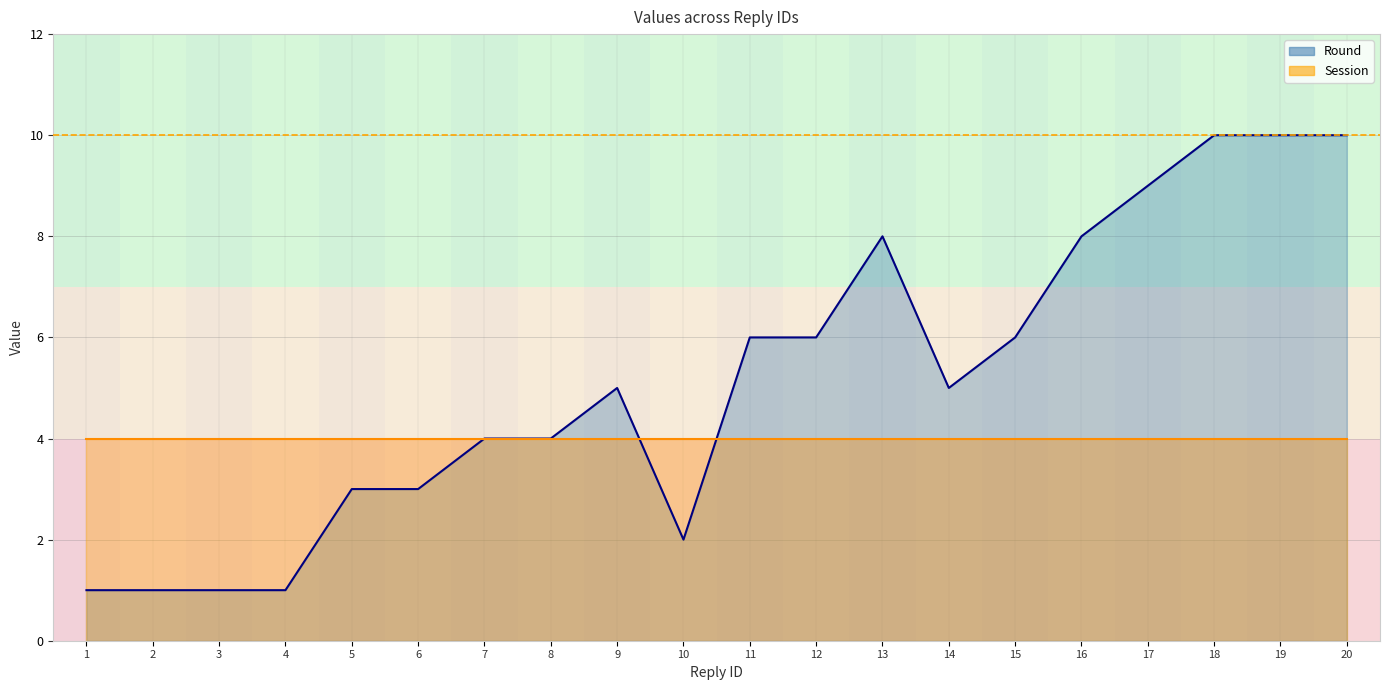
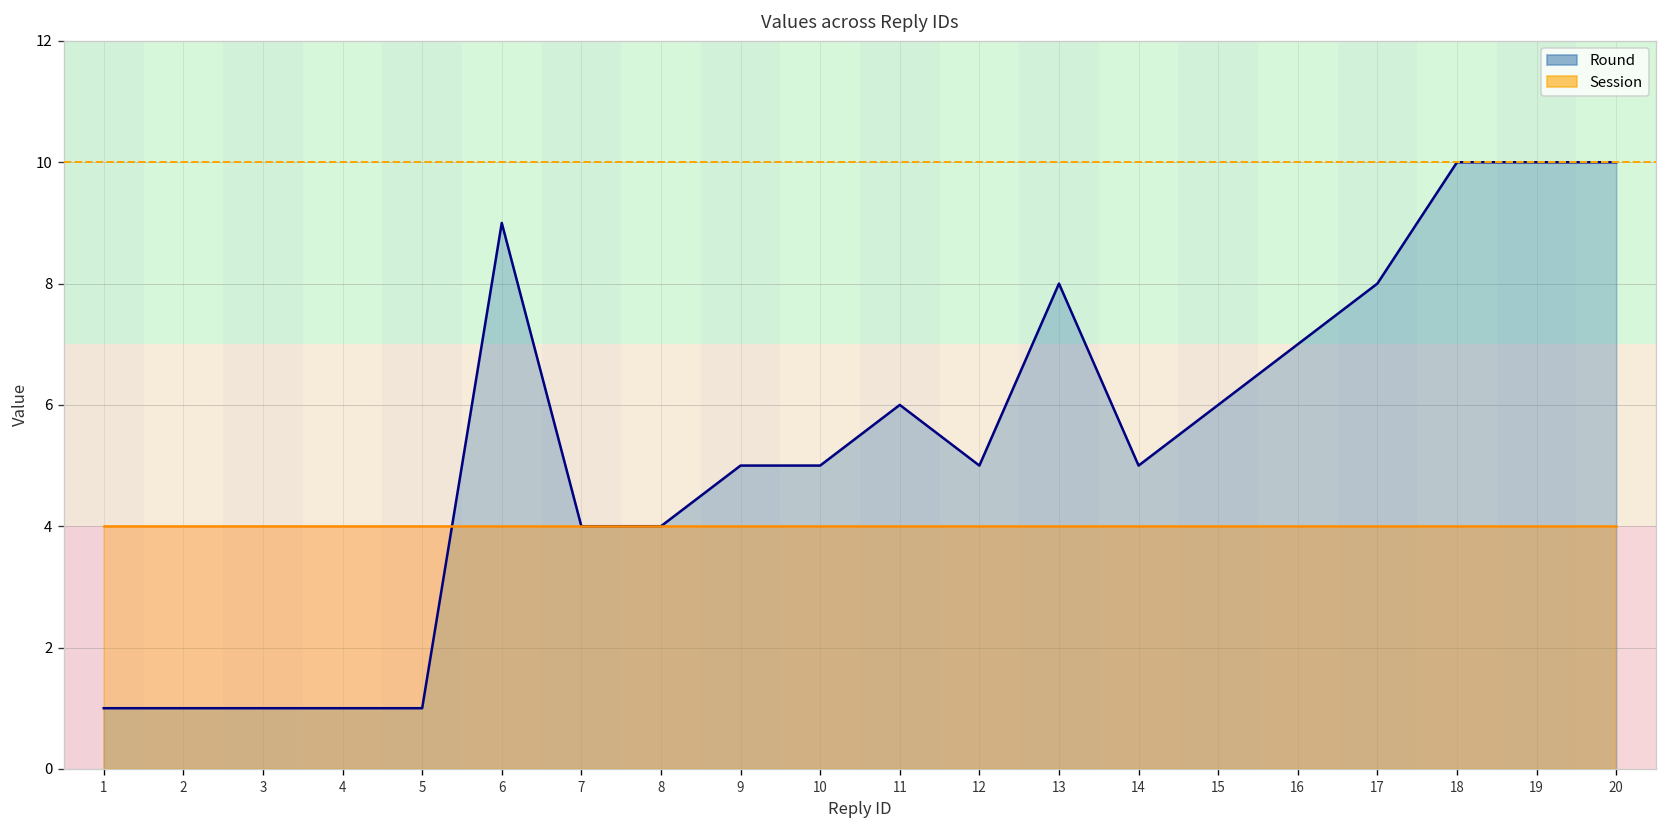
  {
    "Round": {
      "1": 1,
      "2": 1,
      "3": 1,
      "4": 1,
-     "5": 3,
-     "6": 3,
+     "5": 1,
+     "6": 9,
      "9": 5,
-     "10": 2,
+     "10": 5,
      "11": 6,
-     "12": 6,
+     "12": 5,
      "13": 8,
      "14": 5,
      "15": 6,
-     "16": 8,
-     "17": 9,
+     "16": 7,
+     "17": 8,
      "18": 10,
      "19": 10,
      "20": 10
    },
    "Session": {
      "1": 4,
      "2": 4,
      "3": 4,
      "4": 4,
      "5": 4,
      "6": 4,
      "9": 4,
      "10": 4,
      "11": 4,
      "12": 4,
      "13": 4,
      "14": 4,
      "15": 4,
      "16": 4,
      "17": 4,
      "18": 4,
      "19": 4,
      "20": 4
    }
  }
